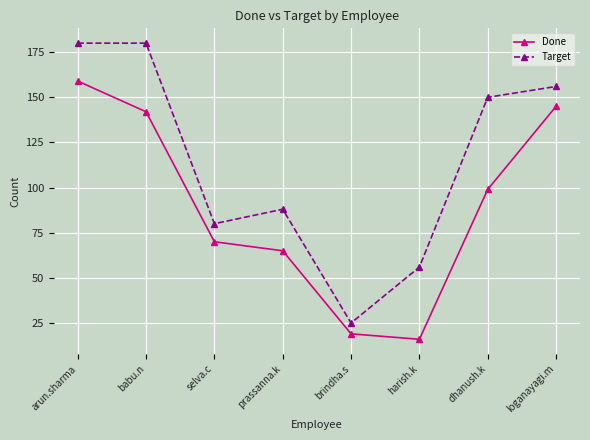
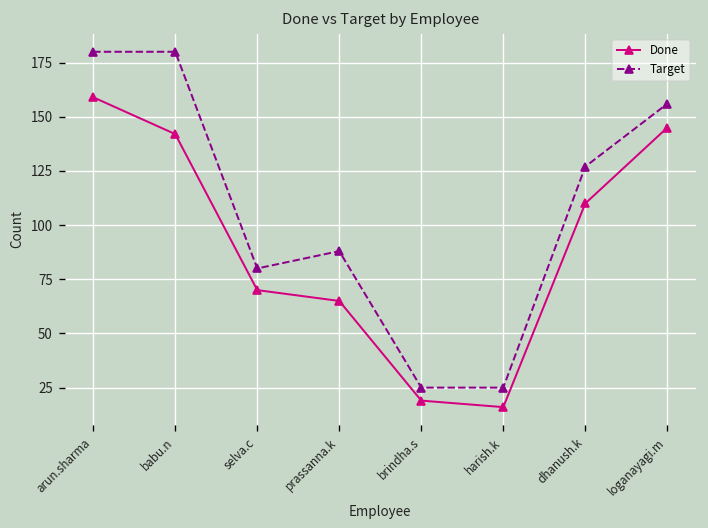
  {
    "Done": {
      "arun.sharma": 159,
      "babu.n": 142,
      "selva.c": 70,
      "prassanna.k": 65,
      "brindha.s": 19,
      "harish.k": 16,
-     "dhanush.k": 99,
+     "dhanush.k": 110,
      "loganayagi.m": 145
    },
    "Target": {
      "arun.sharma": 180,
      "babu.n": 180,
      "selva.c": 80,
      "prassanna.k": 88,
      "brindha.s": 25,
-     "harish.k": 56,
-     "dhanush.k": 150,
+     "harish.k": 25,
+     "dhanush.k": 127,
      "loganayagi.m": 156
    }
  }
